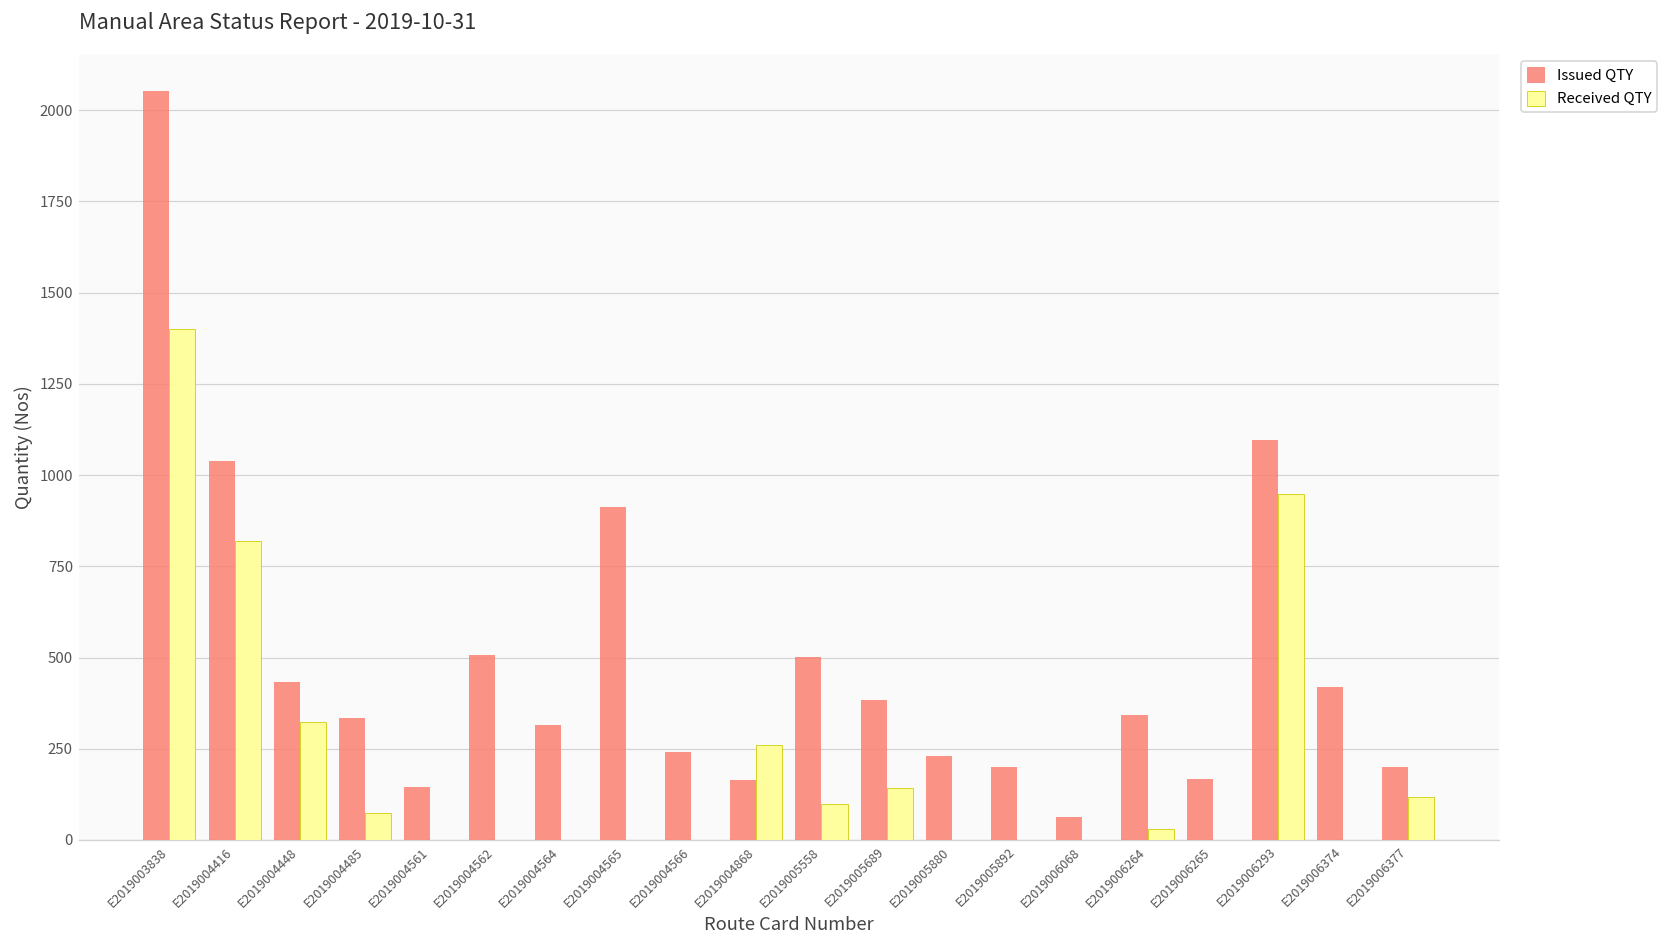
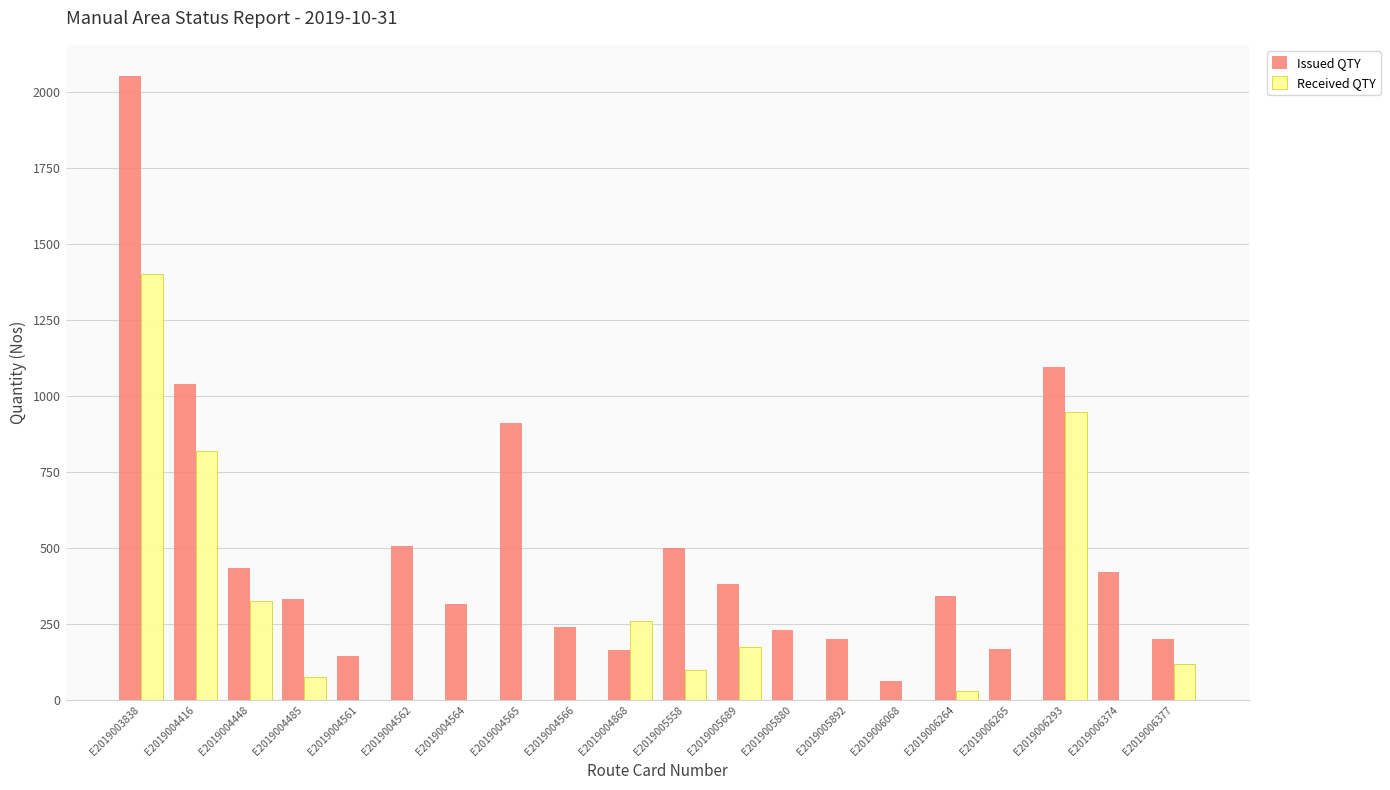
  {
    "Issued QTY": {
      "E2019003838": 2050,
      "E2019004416": 1040,
      "E2019004448": 430,
      "E2019004485": 330,
      "E2019004561": 150,
      "E2019004562": 510,
      "E2019004564": 320,
      "E2019004565": 910,
      "E2019004566": 240,
      "E2019004868": 170,
      "E2019005558": 500,
      "E2019005689": 380,
      "E2019005880": 230,
      "E2019005892": 200,
      "E2019006068": 60,
      "E2019006264": 340,
      "E2019006265": 170,
      "E2019006293": 1100,
      "E2019006374": 420,
      "E2019006377": 200
    },
    "Received QTY": {
      "E2019003838": 1400,
      "E2019004416": 820,
      "E2019004448": 320,
      "E2019004485": 70,
      "E2019004561": 0,
      "E2019004562": 0,
      "E2019004564": 0,
      "E2019004565": 0,
      "E2019004566": 0,
      "E2019004868": 260,
      "E2019005558": 100,
-     "E2019005689": 140,
+     "E2019005689": 170,
      "E2019005880": 0,
      "E2019005892": 0,
      "E2019006068": 0,
      "E2019006264": 30,
      "E2019006265": 0,
      "E2019006293": 950,
      "E2019006374": 0,
      "E2019006377": 120
    }
  }
